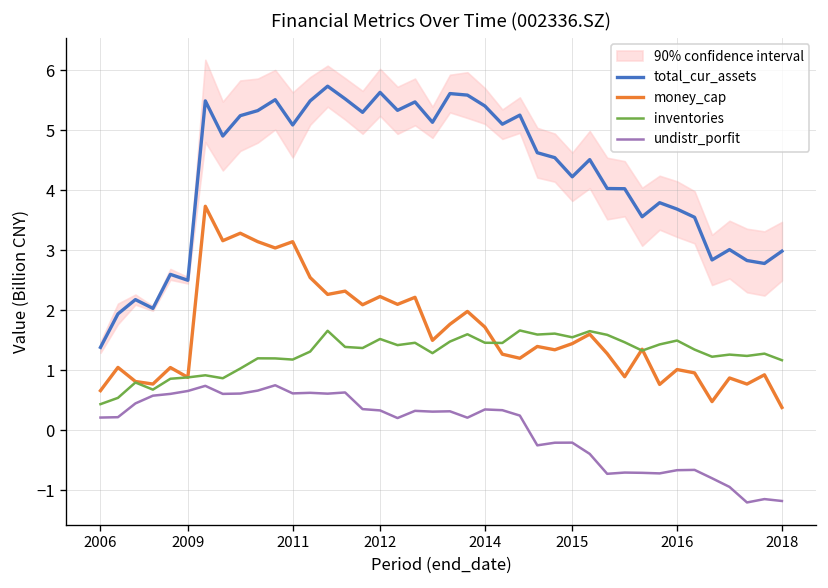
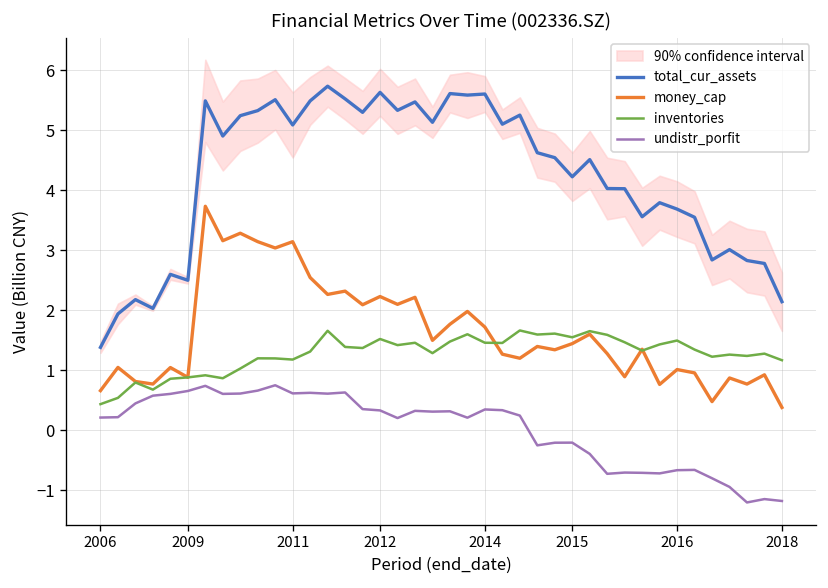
  {
    "total_cur_assets": {
      "2006": 1.4,
      "2009": 2.5,
      "2011": 5.1,
      "2012": 5.6,
-     "2014": 5.4,
+     "2014": 5.6,
      "2015": 4.2,
      "2016": 3.7,
-     "2018": 3.0
+     "2018": 2.1
    },
    "money_cap": {
      "2006": 0.7,
      "2011": 3.1,
      "2012": 2.2,
      "2014": 1.7,
      "2015": 1.4,
      "2016": 1.0,
      "2018": 0.4
    },
    "inventories": {
      "2006": 0.4,
      "2011": 1.2,
      "2012": 1.5,
      "2014": 1.5,
      "2015": 1.5,
      "2016": 1.5,
      "2018": 1.2
    },
    "undistr_porfit": {
      "2006": 0.2,
      "2009": 0.7,
      "2011": 0.6,
      "2012": 0.3,
      "2014": 0.3,
      "2015": -0.2,
      "2016": -0.7,
      "2018": -1.2
    }
  }
